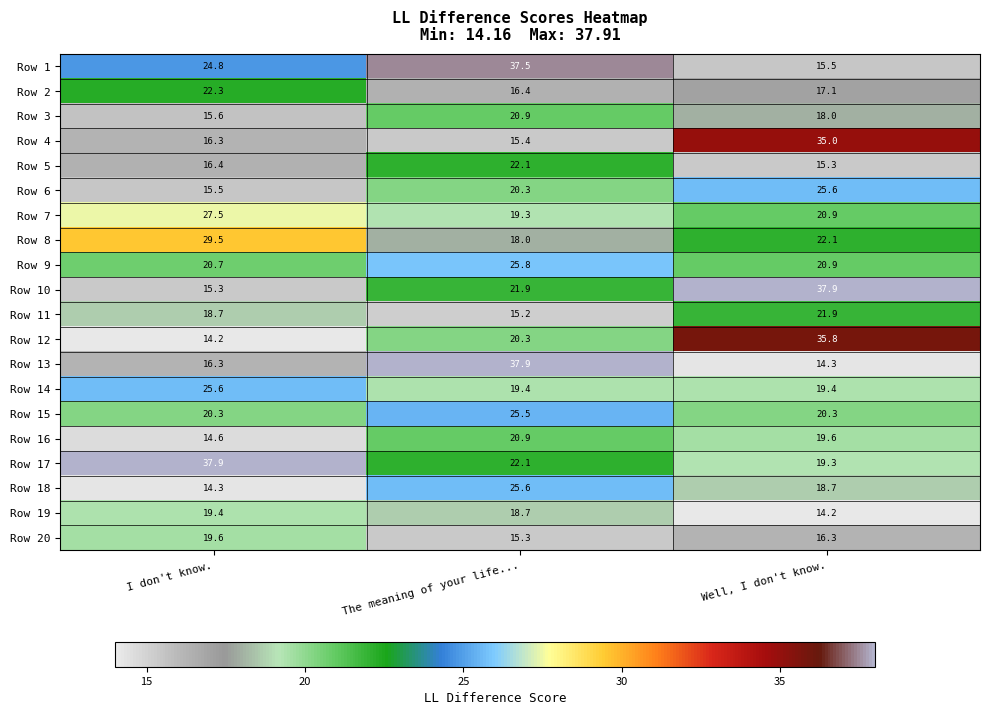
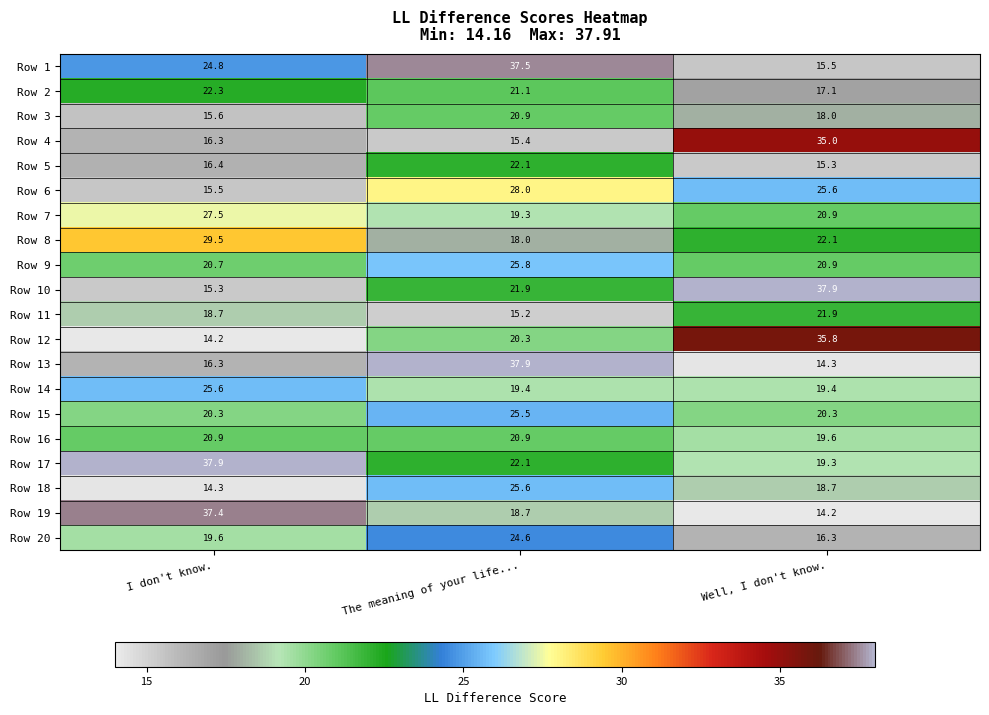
  {
    "Row 1": {
      "I don't know.": 24.8,
      "The meaning of your life...": 37.5,
      "Well, I don't know.": 15.5
    },
    "Row 2": {
      "I don't know.": 22.3,
-     "The meaning of your life...": 16.4,
+     "The meaning of your life...": 21.1,
      "Well, I don't know.": 17.1
    },
    "Row 3": {
      "I don't know.": 15.6,
      "The meaning of your life...": 20.9,
      "Well, I don't know.": 18.0
    },
    "Row 4": {
      "I don't know.": 16.3,
      "The meaning of your life...": 15.4,
      "Well, I don't know.": 35.0
    },
    "Row 5": {
      "I don't know.": 16.4,
      "The meaning of your life...": 22.1,
      "Well, I don't know.": 15.3
    },
    "Row 6": {
      "I don't know.": 15.5,
-     "The meaning of your life...": 20.3,
+     "The meaning of your life...": 28.0,
      "Well, I don't know.": 25.6
    },
    "Row 7": {
      "I don't know.": 27.5,
      "The meaning of your life...": 19.3,
      "Well, I don't know.": 20.9
    },
    "Row 8": {
      "I don't know.": 29.5,
      "The meaning of your life...": 18.0,
      "Well, I don't know.": 22.1
    },
    "Row 9": {
      "I don't know.": 20.7,
      "The meaning of your life...": 25.8,
      "Well, I don't know.": 20.9
    },
    "Row 10": {
      "I don't know.": 15.3,
      "The meaning of your life...": 21.9,
      "Well, I don't know.": 37.9
    },
    "Row 11": {
      "I don't know.": 18.7,
      "The meaning of your life...": 15.2,
      "Well, I don't know.": 21.9
    },
    "Row 12": {
      "I don't know.": 14.2,
      "The meaning of your life...": 20.3,
      "Well, I don't know.": 35.8
    },
    "Row 13": {
      "I don't know.": 16.3,
      "The meaning of your life...": 37.9,
      "Well, I don't know.": 14.3
    },
    "Row 14": {
      "I don't know.": 25.6,
      "The meaning of your life...": 19.4,
      "Well, I don't know.": 19.4
    },
    "Row 15": {
      "I don't know.": 20.3,
      "The meaning of your life...": 25.5,
      "Well, I don't know.": 20.3
    },
    "Row 16": {
-     "I don't know.": 14.6,
+     "I don't know.": 20.9,
      "The meaning of your life...": 20.9,
      "Well, I don't know.": 19.6
    },
    "Row 17": {
      "I don't know.": 37.9,
      "The meaning of your life...": 22.1,
      "Well, I don't know.": 19.3
    },
    "Row 18": {
      "I don't know.": 14.3,
      "The meaning of your life...": 25.6,
      "Well, I don't know.": 18.7
    },
    "Row 19": {
-     "I don't know.": 19.4,
+     "I don't know.": 37.4,
      "The meaning of your life...": 18.7,
      "Well, I don't know.": 14.2
    },
    "Row 20": {
      "I don't know.": 19.6,
-     "The meaning of your life...": 15.3,
+     "The meaning of your life...": 24.6,
      "Well, I don't know.": 16.3
    }
  }
